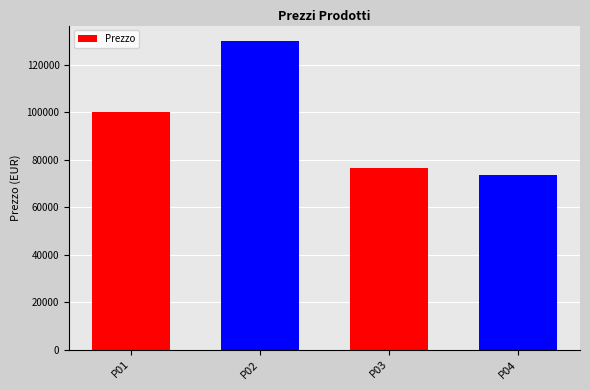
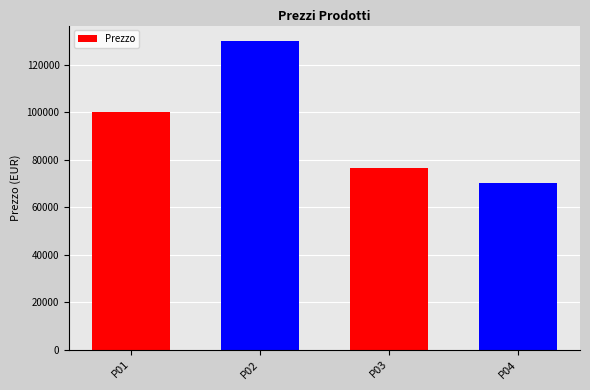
  {
    "P01": 100000,
    "P02": 130000,
    "P03": 77000,
-   "P04": 74000
+   "P04": 70000
  }
